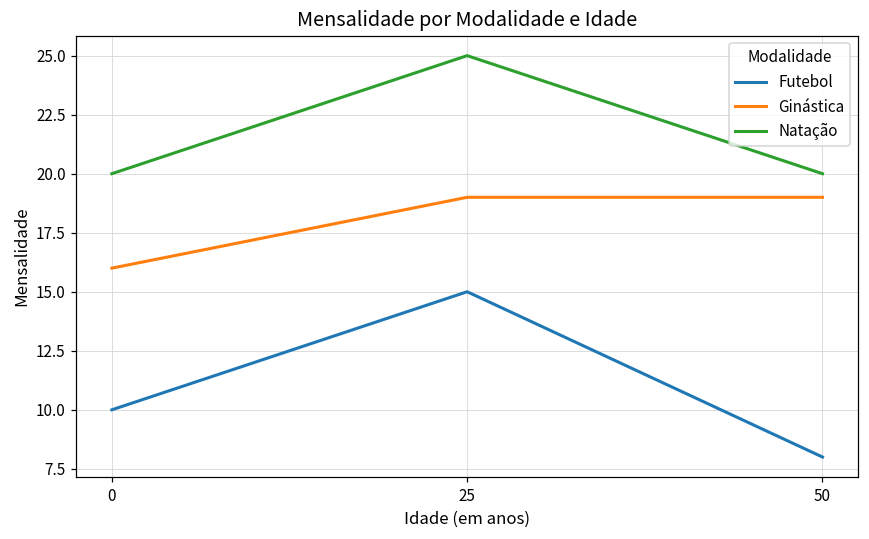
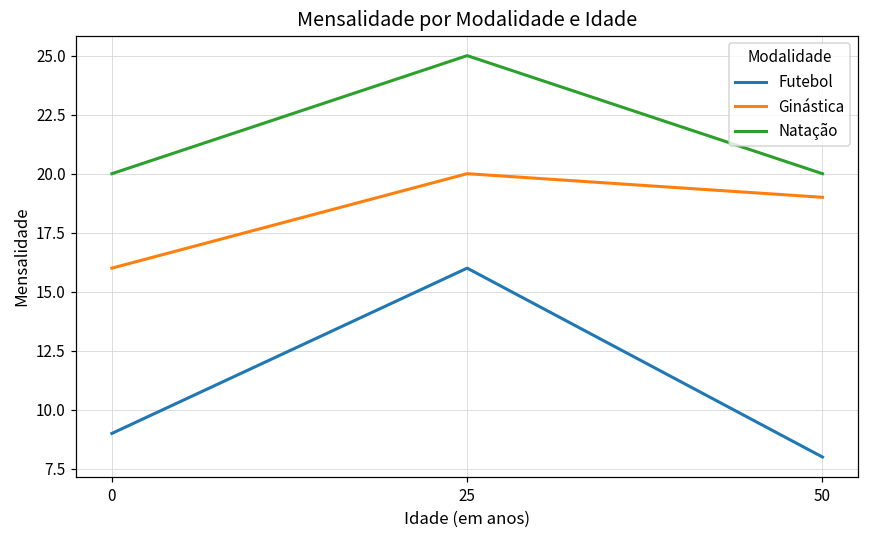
  {
    "Futebol": {
-     "0": 10,
-     "25": 15,
+     "0": 9,
+     "25": 16,
      "50": 8
    },
    "Ginástica": {
      "0": 16,
-     "25": 19,
+     "25": 20,
      "50": 19
    },
    "Natação": {
      "0": 20,
      "25": 25,
      "50": 20
    }
  }
